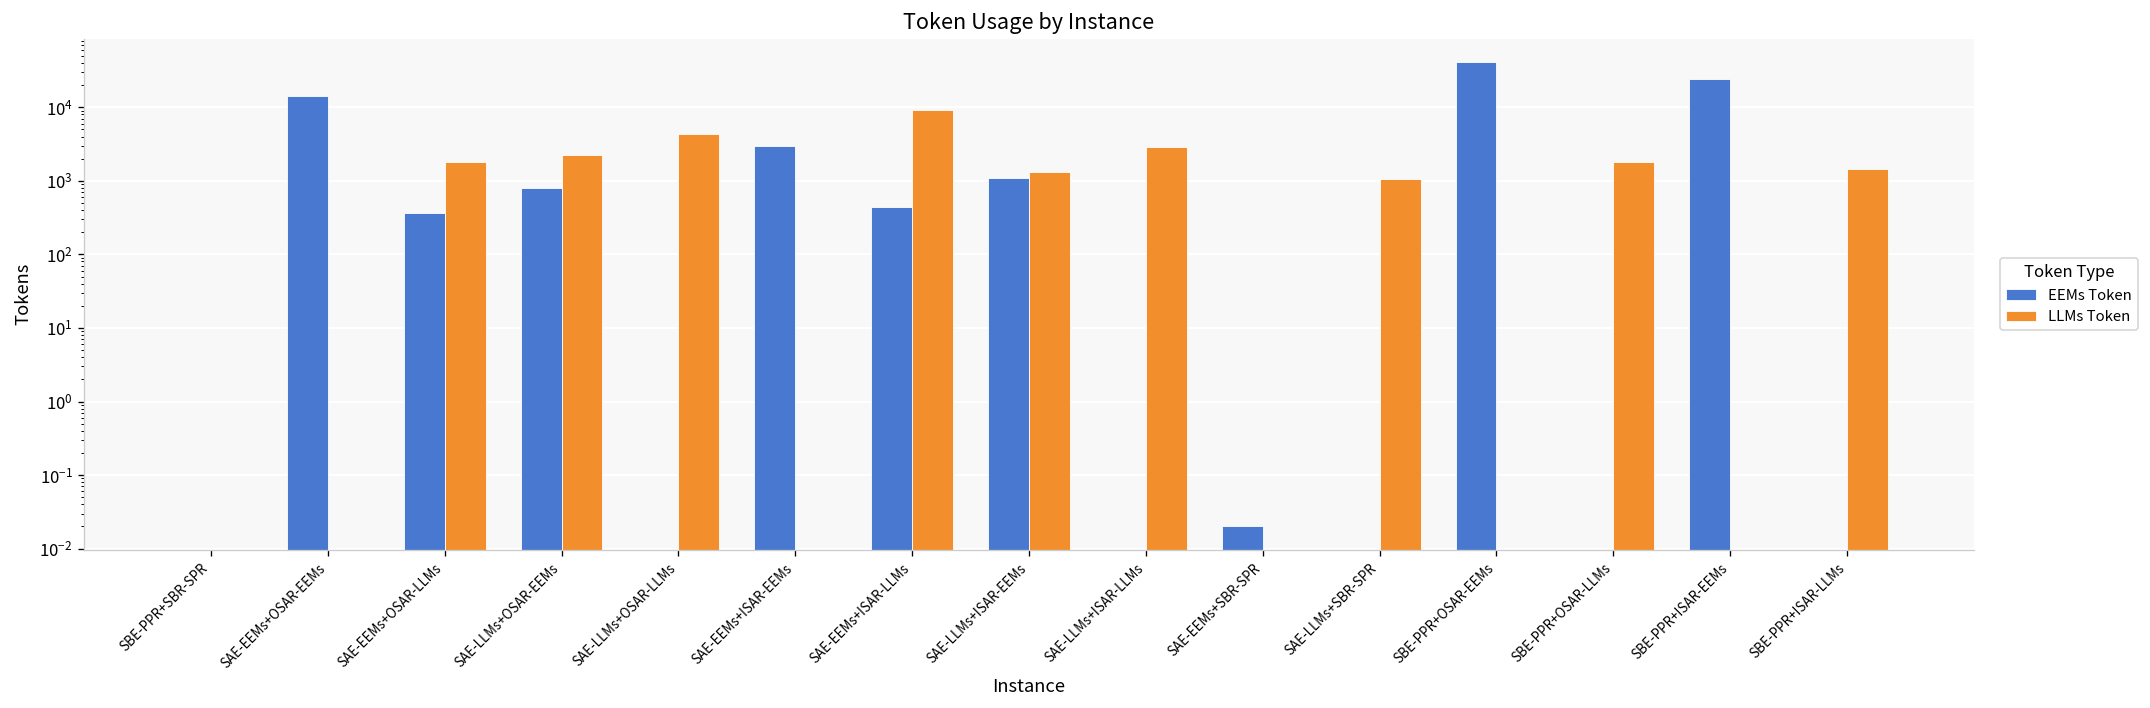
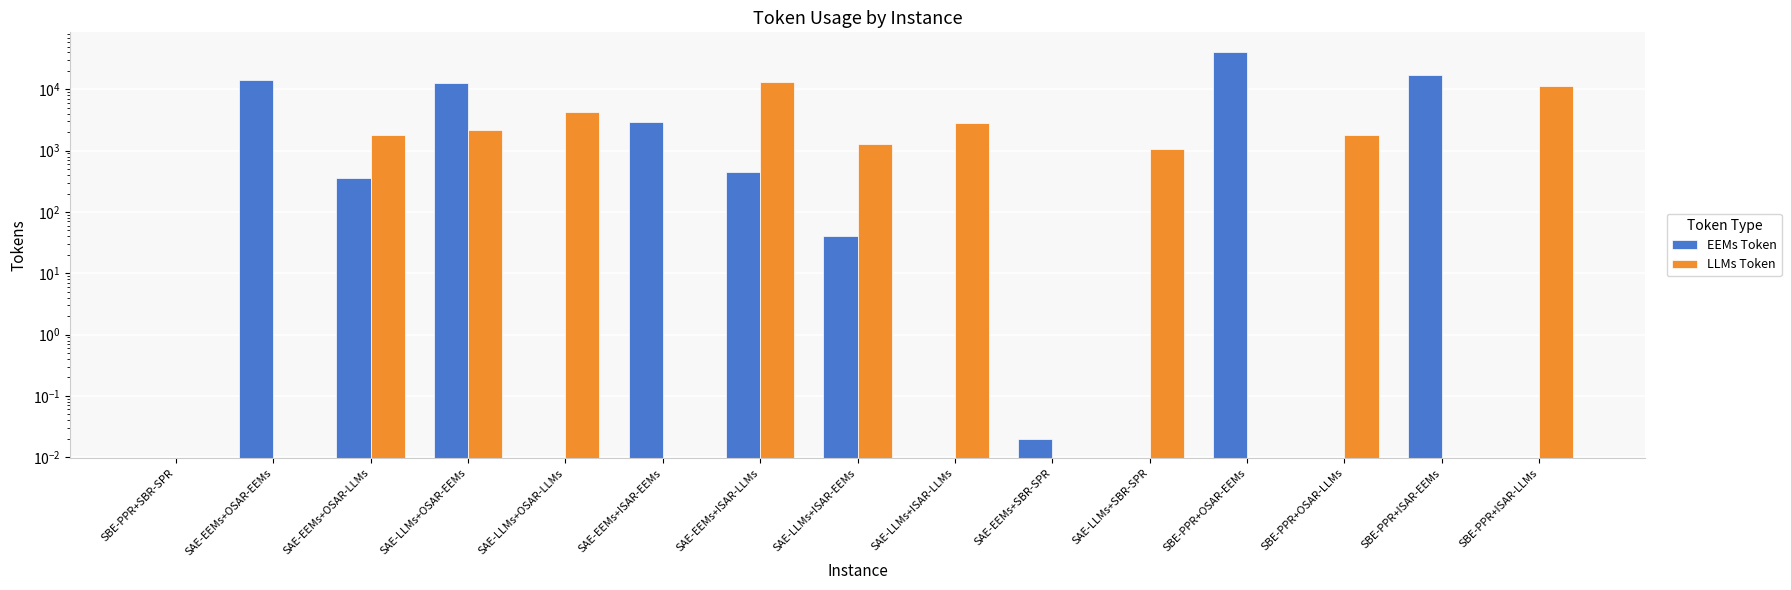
  {
    "EEMs Token": {
      "SAE-EEMs+OSAR-EEMs": 14000,
      "SAE-EEMs+OSAR-LLMs": 400,
-     "SAE-LLMs+OSAR-EEMs": 800,
+     "SAE-LLMs+OSAR-EEMs": 13000,
      "SAE-EEMs+ISAR-EEMs": 3000,
      "SAE-EEMs+ISAR-LLMs": 400,
-     "SAE-LLMs+ISAR-EEMs": 1100,
+     "SAE-LLMs+ISAR-EEMs": 40,
      "SAE-EEMs+SBR-SPR": 0.020,
      "SBE-PPR+OSAR-EEMs": 40000,
-     "SBE-PPR+ISAR-EEMs": 24000
+     "SBE-PPR+ISAR-EEMs": 17000
    },
    "LLMs Token": {
      "SAE-EEMs+OSAR-LLMs": 1800,
      "SAE-LLMs+OSAR-EEMs": 2200,
      "SAE-LLMs+OSAR-LLMs": 4000,
-     "SAE-EEMs+ISAR-LLMs": 9000,
+     "SAE-EEMs+ISAR-LLMs": 13000,
      "SAE-LLMs+ISAR-EEMs": 1300,
      "SAE-LLMs+ISAR-LLMs": 3000,
      "SAE-LLMs+SBR-SPR": 1100,
      "SBE-PPR+OSAR-LLMs": 1800,
-     "SBE-PPR+ISAR-LLMs": 1500
+     "SBE-PPR+ISAR-LLMs": 11000
    }
  }
